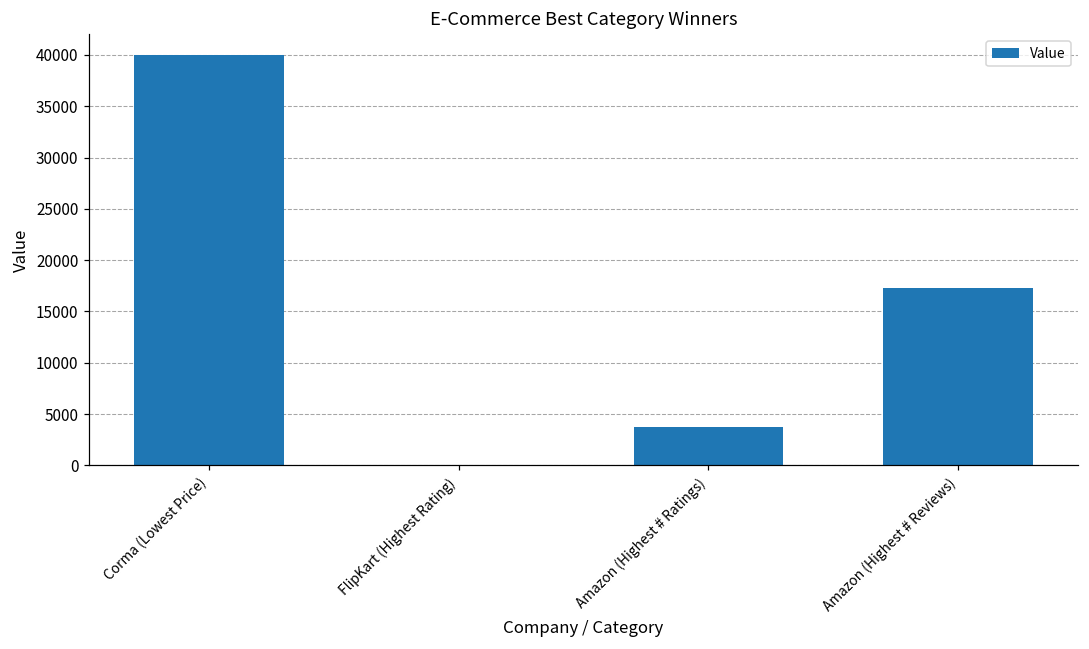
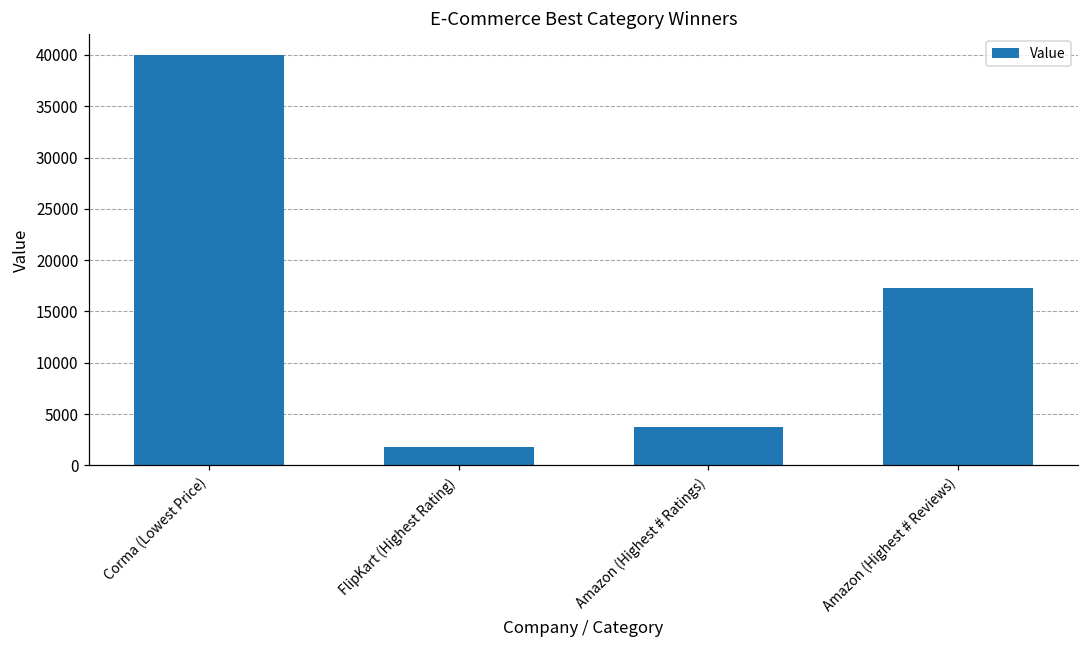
  {
    "Corma (Lowest Price)": 40000,
-   "FlipKart (Highest Rating)": 0,
+   "FlipKart (Highest Rating)": 2000,
    "Amazon (Highest # Ratings)": 4000,
    "Amazon (Highest # Reviews)": 17000
  }
